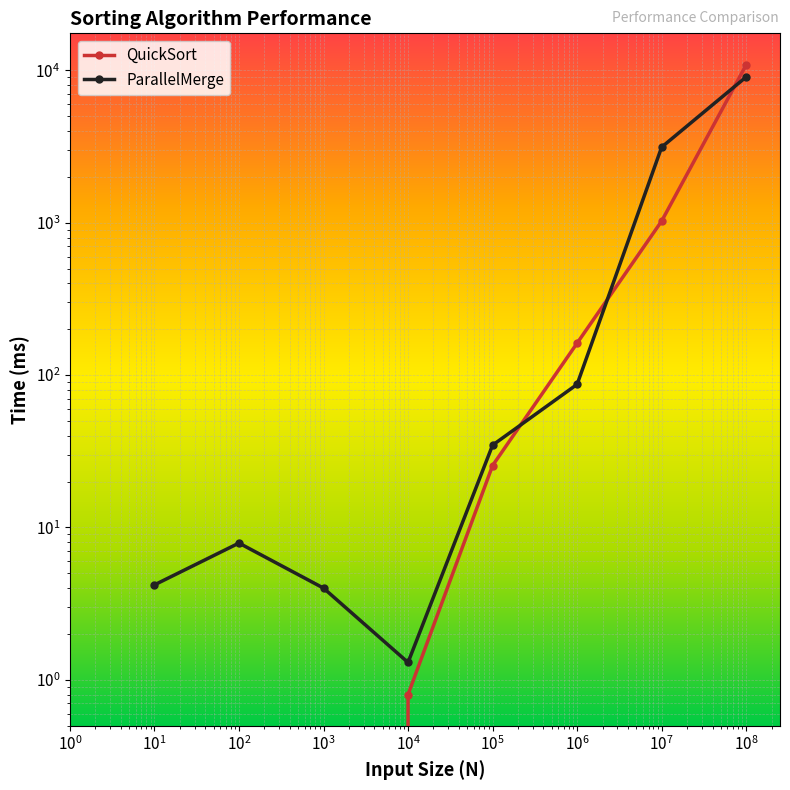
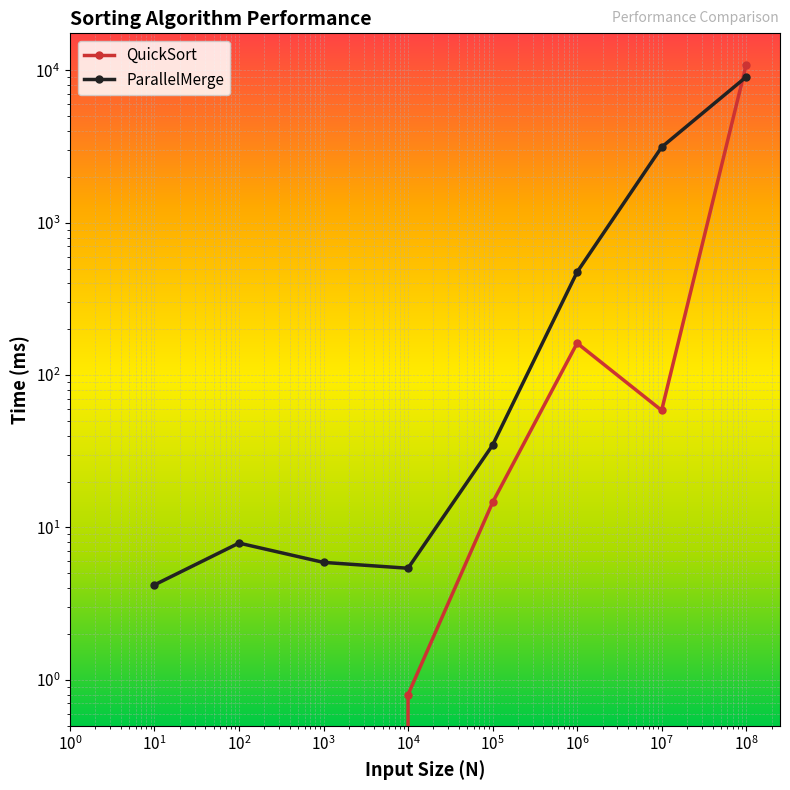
  {
    "QuickSort": {
      "10^4": 0.8,
-     "10^5": 26,
+     "10^5": 15,
      "10^6": 160,
-     "10^7": 1000,
+     "10^7": 59,
      "10^8": 11000
    },
    "ParallelMerge": {
      "10^1": 4.2,
      "10^2": 8,
-     "10^3": 4.0,
-     "10^4": 1.3,
+     "10^3": 5.9,
+     "10^4": 5.4,
      "10^5": 35,
-     "10^6": 90,
+     "10^6": 470,
      "10^7": 3100,
      "10^8": 9000
    }
  }
